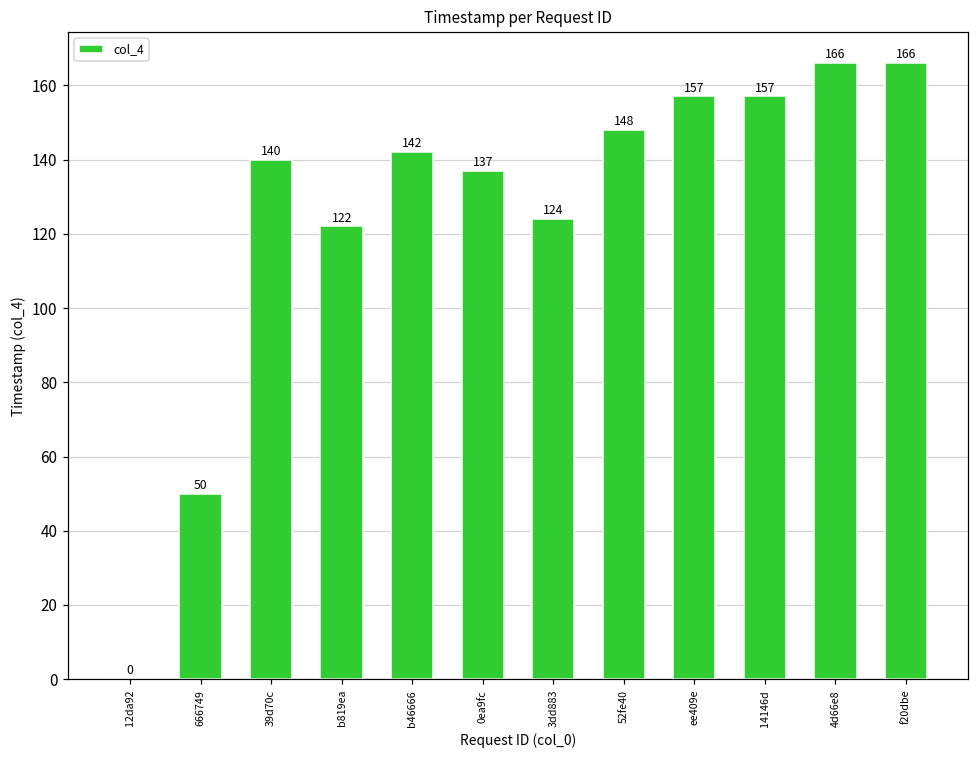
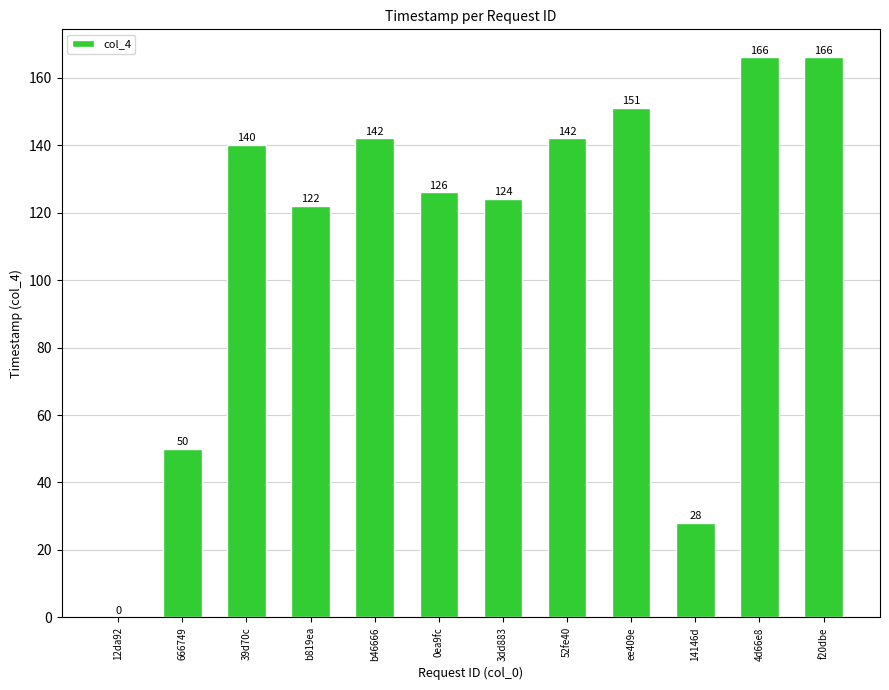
  {
    "12da92": 0,
    "666749": 50,
    "39d70c": 140,
    "b819ea": 122,
    "b46666": 142,
-   "0ea9fc": 137,
+   "0ea9fc": 126,
    "3dd883": 124,
-   "52fe40": 148,
-   "ee409e": 157,
-   "14146d": 157,
+   "52fe40": 142,
+   "ee409e": 151,
+   "14146d": 28,
    "4d66e8": 166,
    "f20dbe": 166
  }
